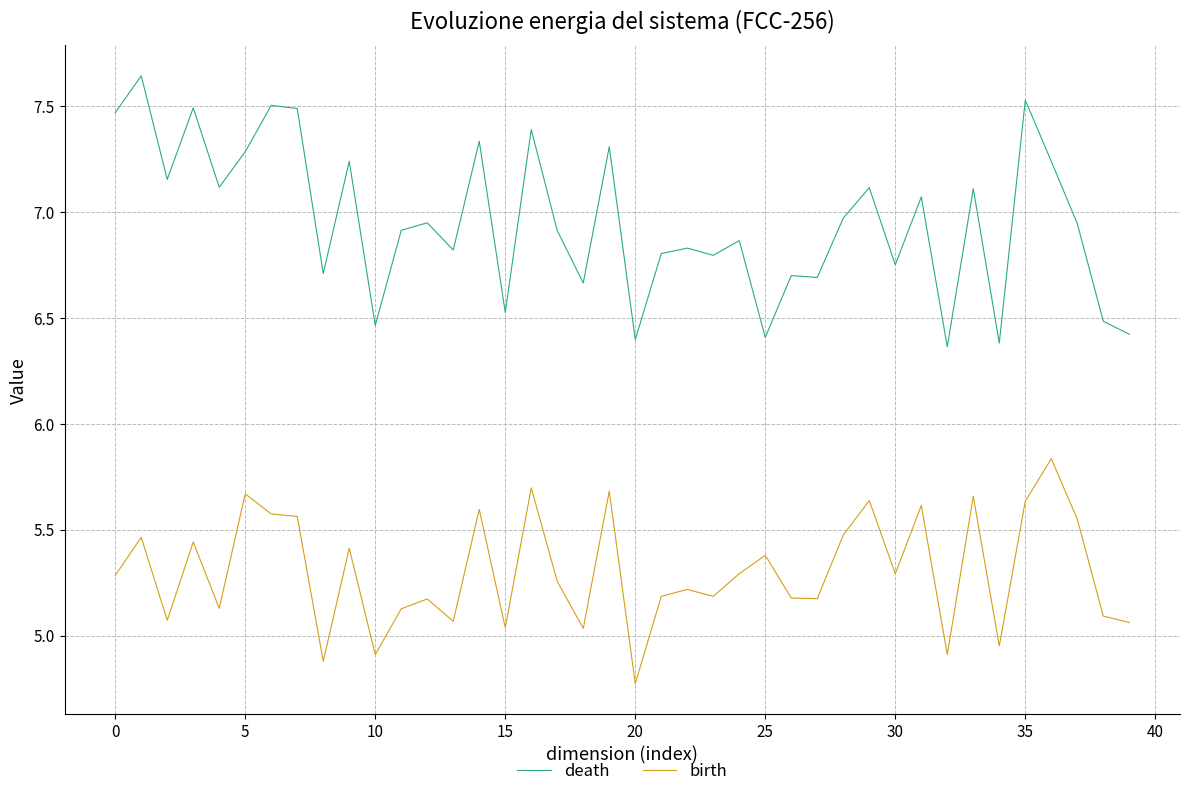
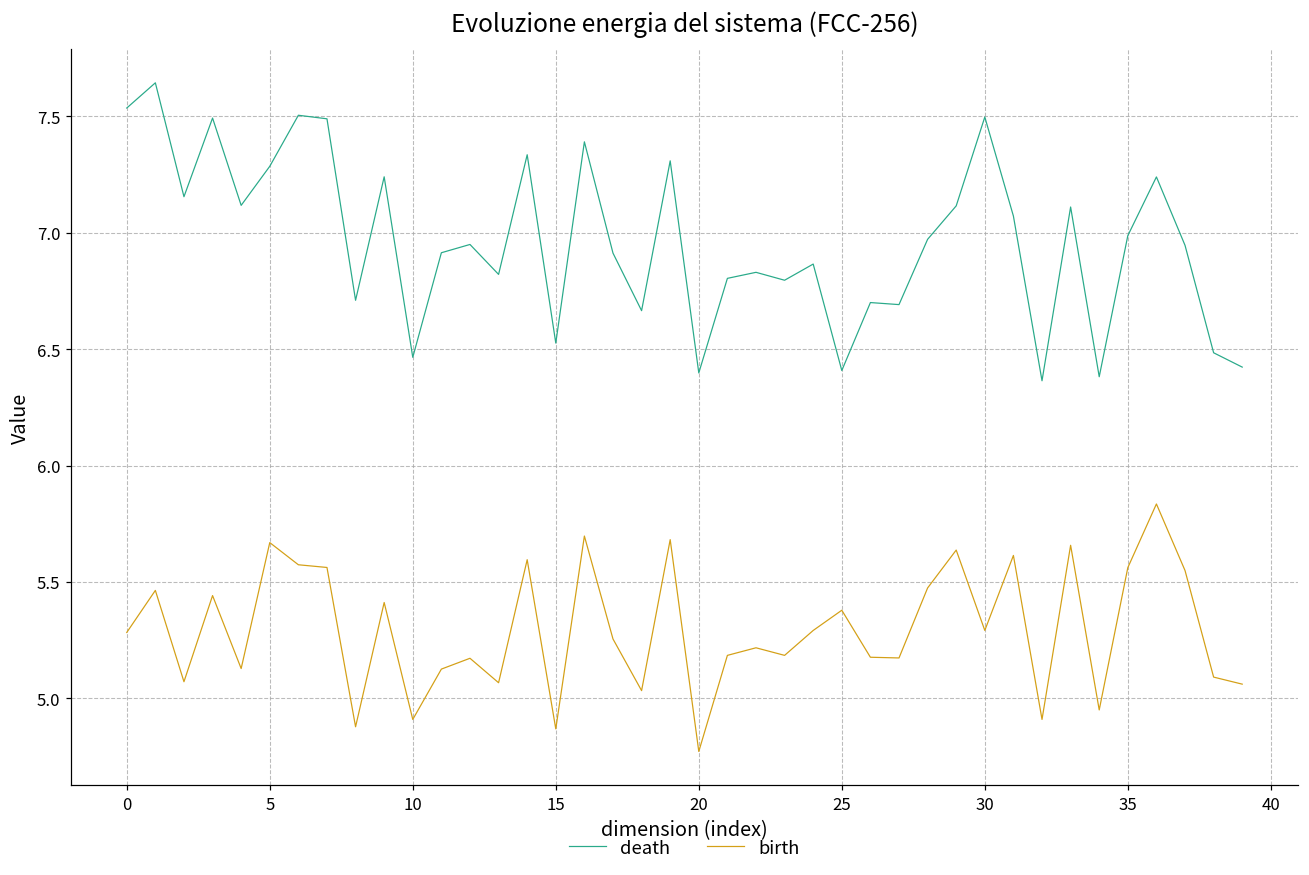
  {
    "death": {
-     "0": 7.47,
+     "0": 7.53,
      "5": 7.28,
      "10": 6.46,
      "15": 6.53,
      "20": 6.40,
      "25": 6.41,
-     "30": 6.75,
-     "35": 7.53
+     "30": 7.50,
+     "35": 6.99
    },
    "birth": {
      "0": 5.28,
      "5": 5.67,
      "10": 4.91,
-     "15": 5.04,
+     "15": 4.87,
      "20": 4.77,
      "25": 5.38,
      "30": 5.29,
-     "35": 5.63
+     "35": 5.56
    }
  }
